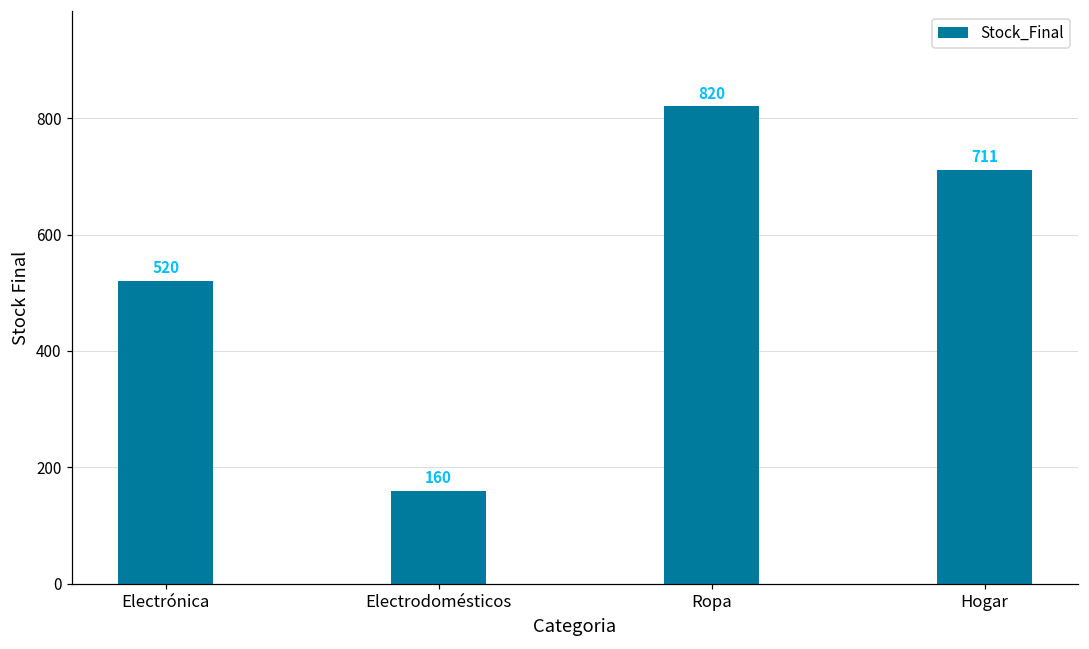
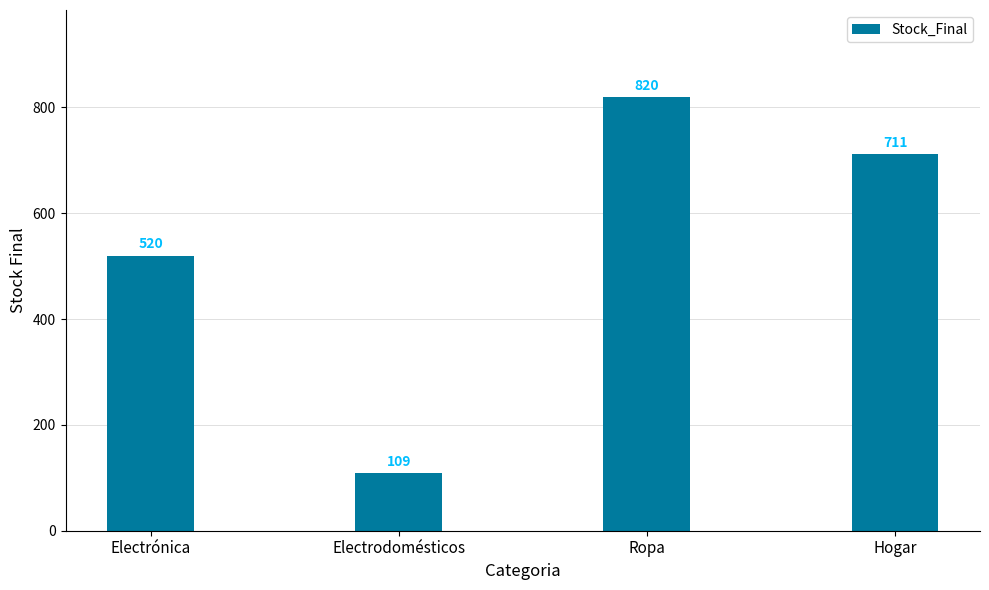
  {
    "Electrónica": 520,
-   "Electrodomésticos": 160,
+   "Electrodomésticos": 109,
    "Ropa": 820,
    "Hogar": 711
  }
